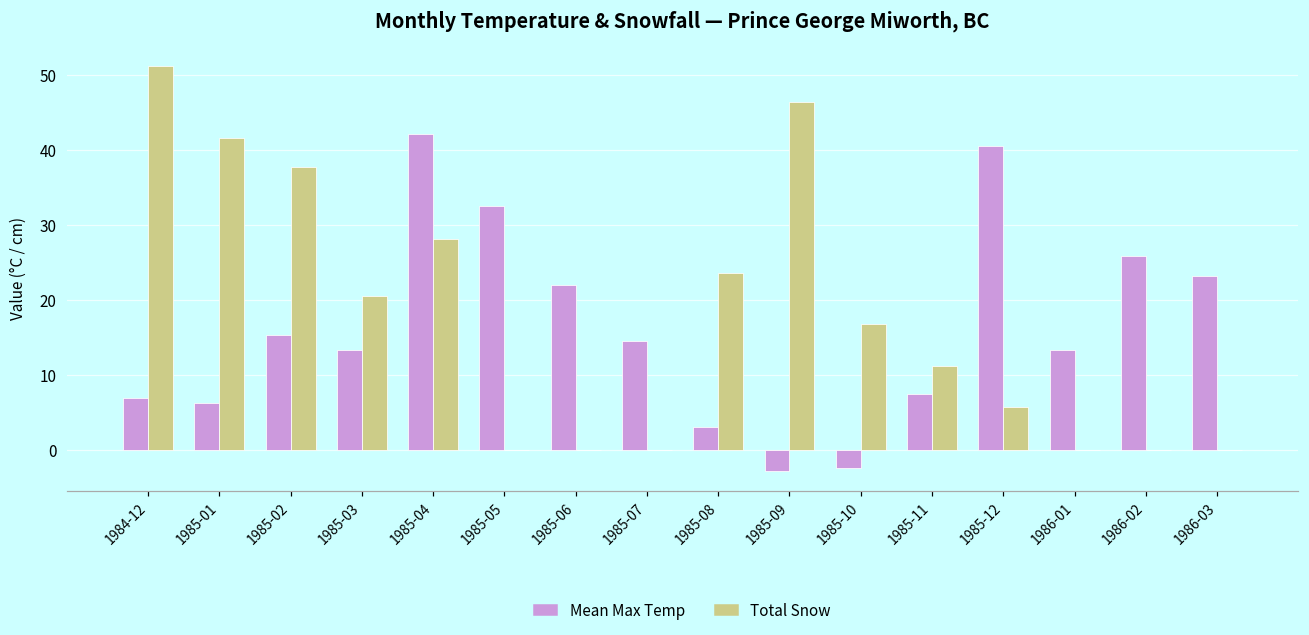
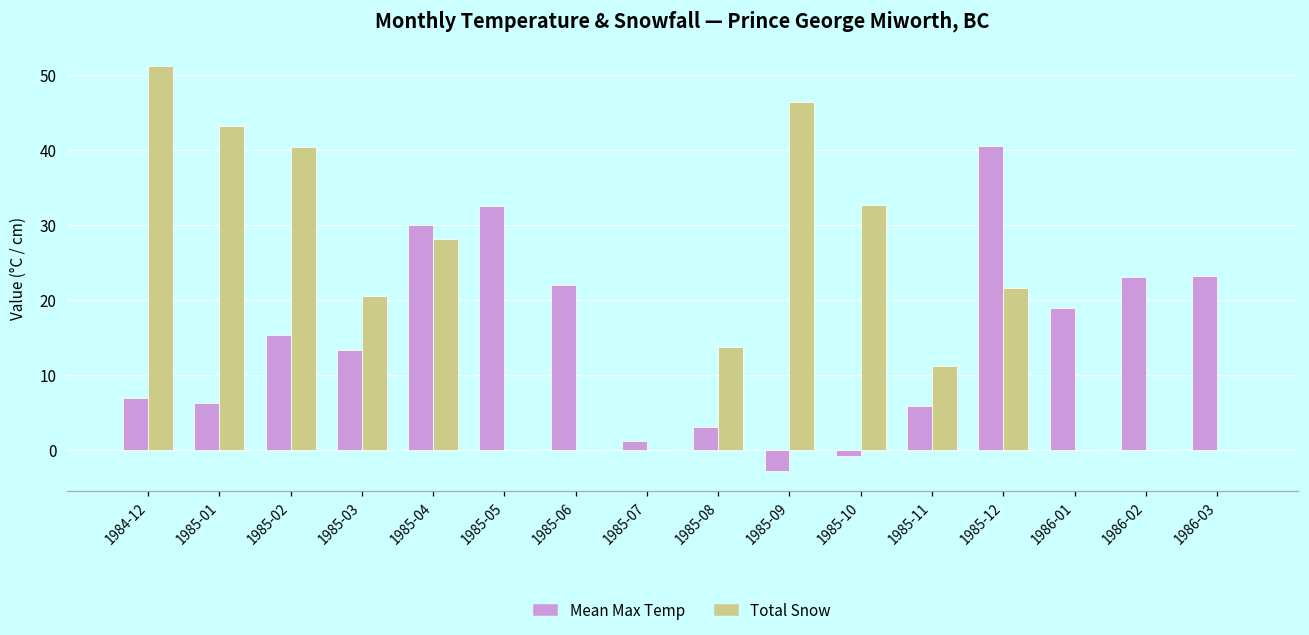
  {
    "Mean Max Temp": {
      "1984-12": 7,
      "1985-01": 6,
      "1985-02": 15,
      "1985-03": 13,
-     "1985-04": 42,
+     "1985-04": 30,
      "1985-05": 33,
      "1985-06": 22,
-     "1985-07": 15,
+     "1985-07": 1,
      "1985-08": 3,
      "1985-09": -3,
-     "1985-10": -2,
-     "1985-11": 8,
+     "1985-10": -1,
+     "1985-11": 6,
      "1985-12": 41,
-     "1986-01": 13,
-     "1986-02": 26,
+     "1986-01": 19,
+     "1986-02": 23,
      "1986-03": 23
    },
    "Total Snow": {
      "1984-12": 51,
-     "1985-01": 42,
-     "1985-02": 38,
+     "1985-01": 43,
+     "1985-02": 40,
      "1985-03": 21,
      "1985-04": 28,
      "1985-05": 0,
      "1985-06": 0,
      "1985-07": 0,
-     "1985-08": 24,
+     "1985-08": 14,
      "1985-09": 46,
-     "1985-10": 17,
+     "1985-10": 33,
      "1985-11": 11,
-     "1985-12": 6,
+     "1985-12": 22,
      "1986-01": 0,
      "1986-02": 0,
      "1986-03": 0
    }
  }
